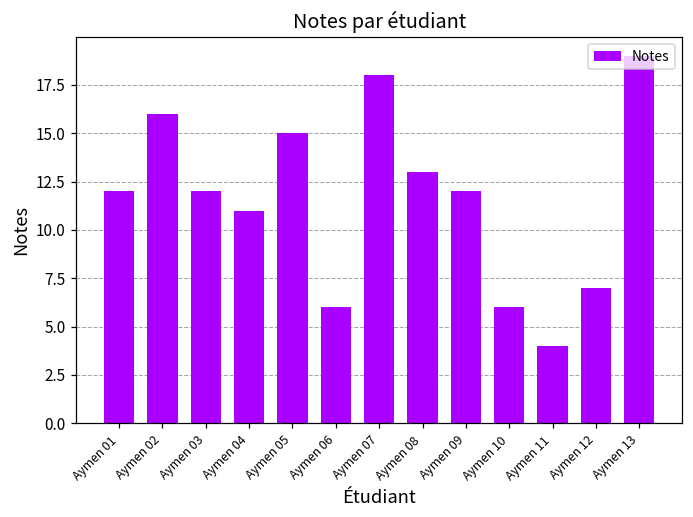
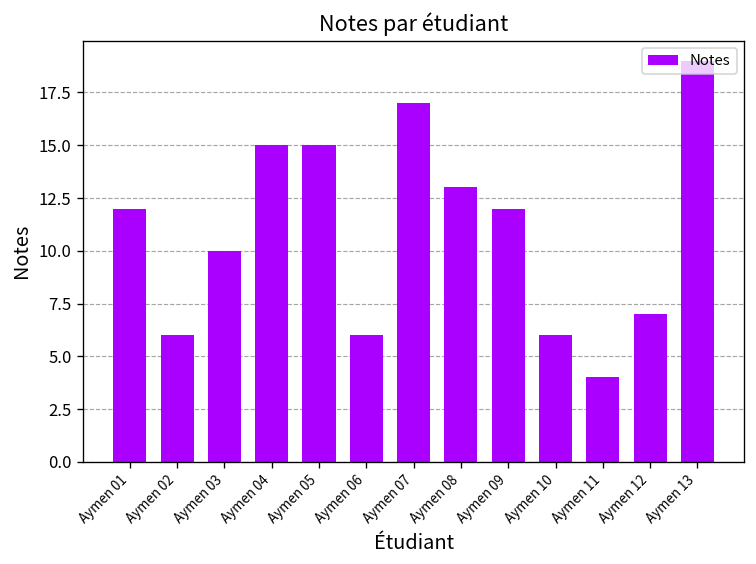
  {
    "Aymen 01": 12,
-   "Aymen 02": 16,
-   "Aymen 03": 12,
-   "Aymen 04": 11,
+   "Aymen 02": 6,
+   "Aymen 03": 10,
+   "Aymen 04": 15,
    "Aymen 05": 15,
    "Aymen 06": 6,
-   "Aymen 07": 18,
+   "Aymen 07": 17,
    "Aymen 08": 13,
    "Aymen 09": 12,
    "Aymen 10": 6,
    "Aymen 11": 4,
    "Aymen 12": 7
  }
